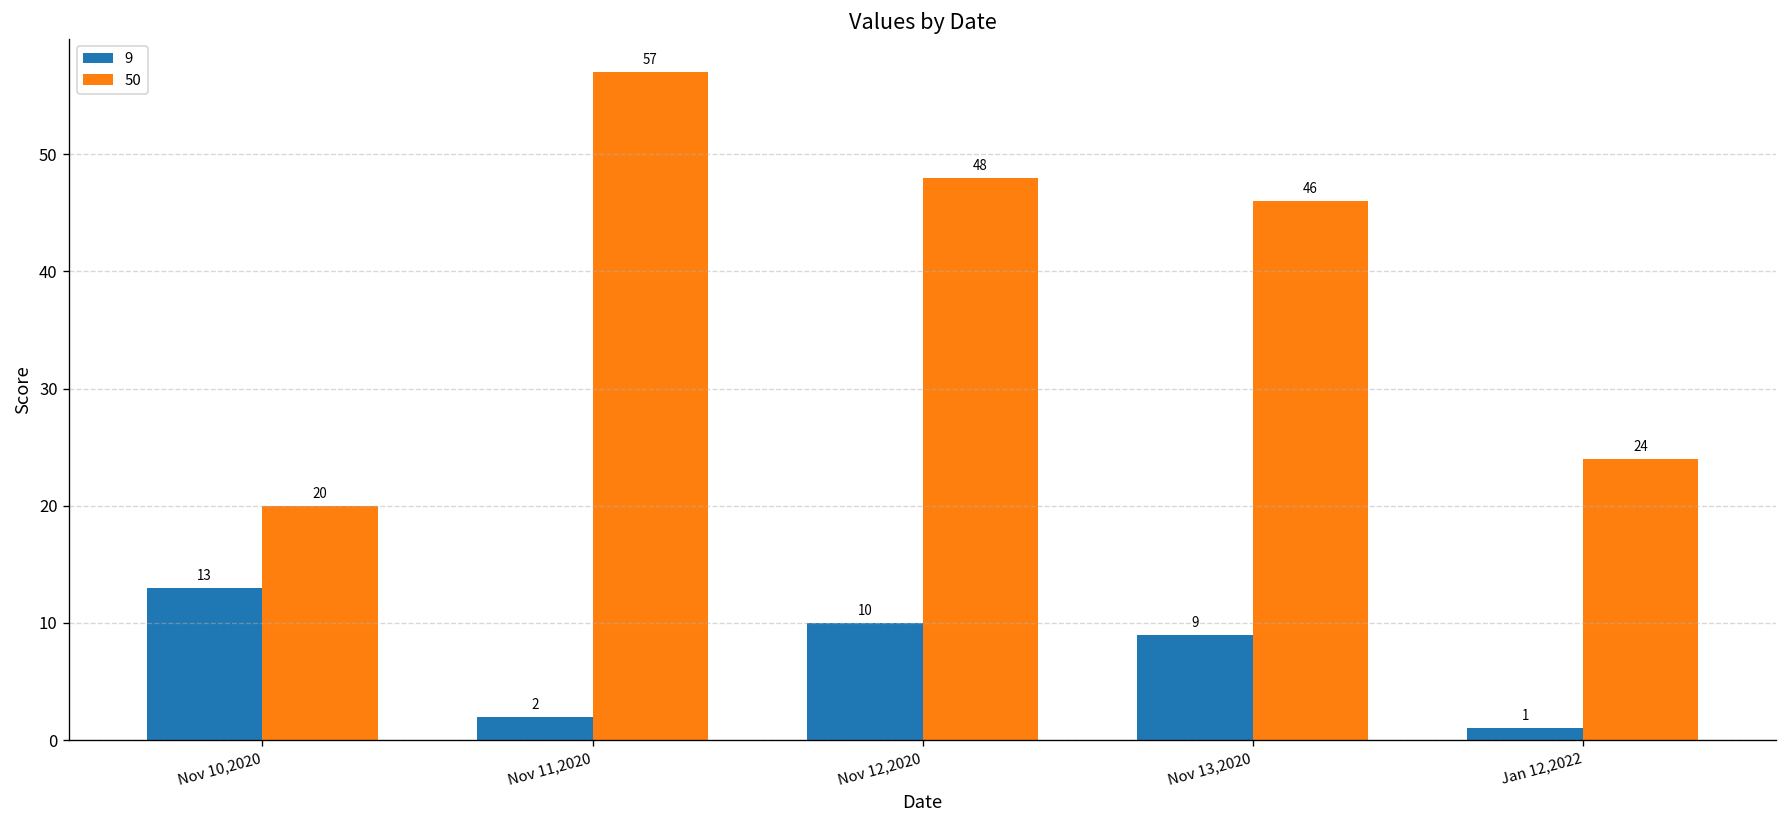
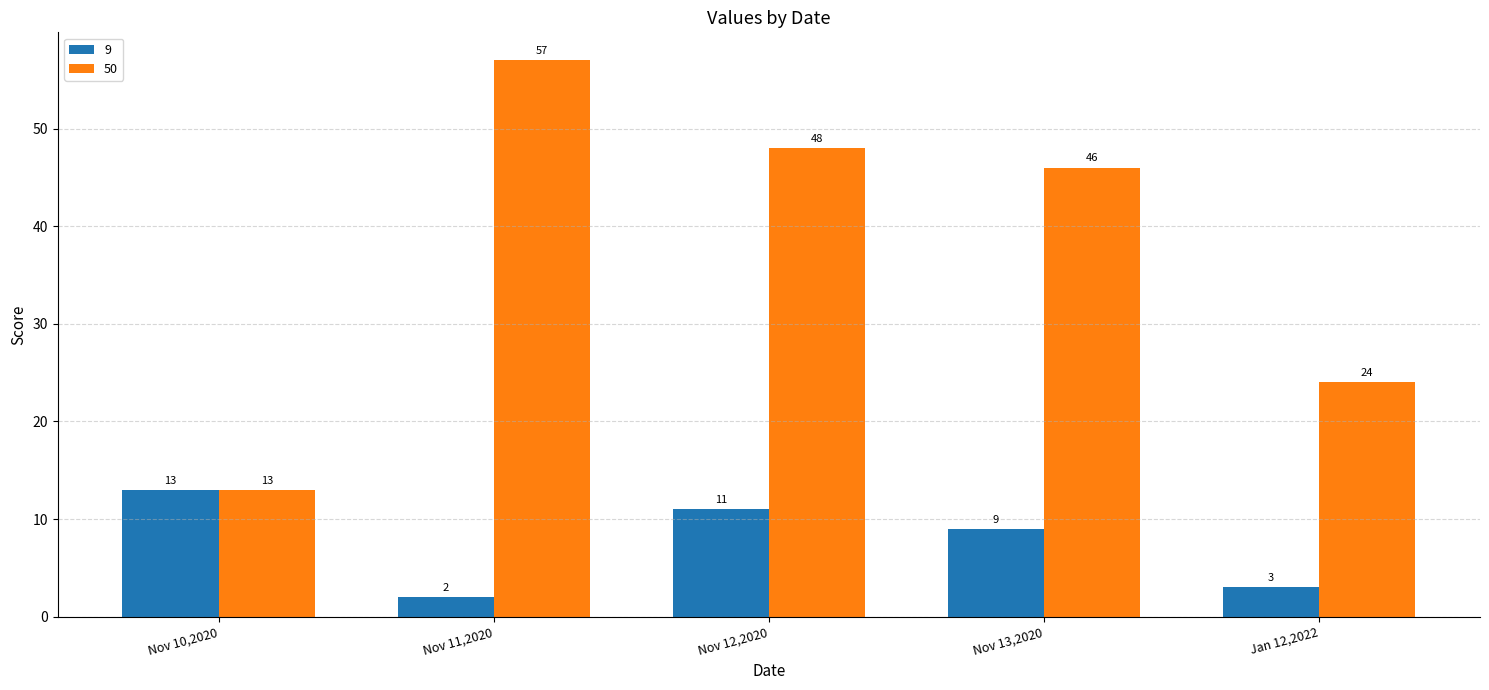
  {
    "9": {
      "Nov 10,2020": 13,
      "Nov 11,2020": 2,
-     "Nov 12,2020": 10,
+     "Nov 12,2020": 11,
      "Nov 13,2020": 9,
-     "Jan 12,2022": 1
+     "Jan 12,2022": 3
    },
    "50": {
-     "Nov 10,2020": 20,
+     "Nov 10,2020": 13,
      "Nov 11,2020": 57,
      "Nov 12,2020": 48,
      "Nov 13,2020": 46,
      "Jan 12,2022": 24
    }
  }
